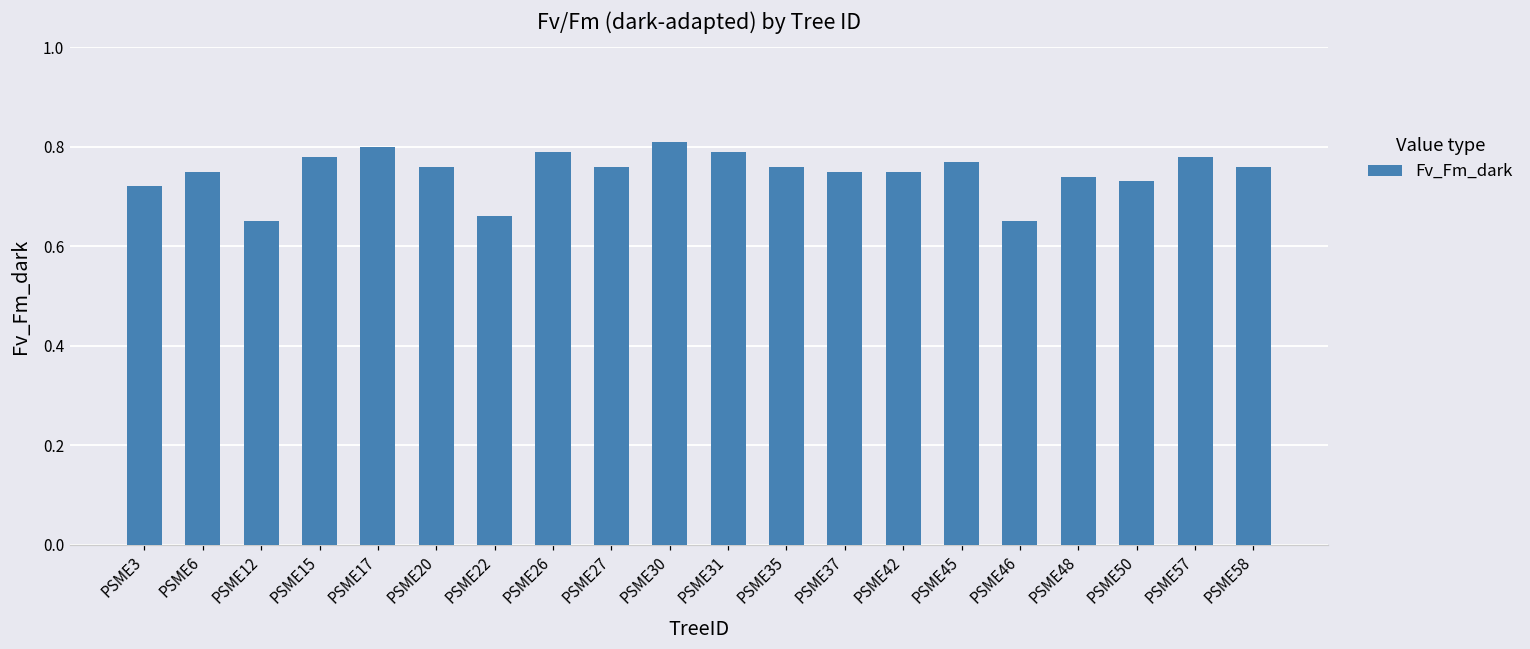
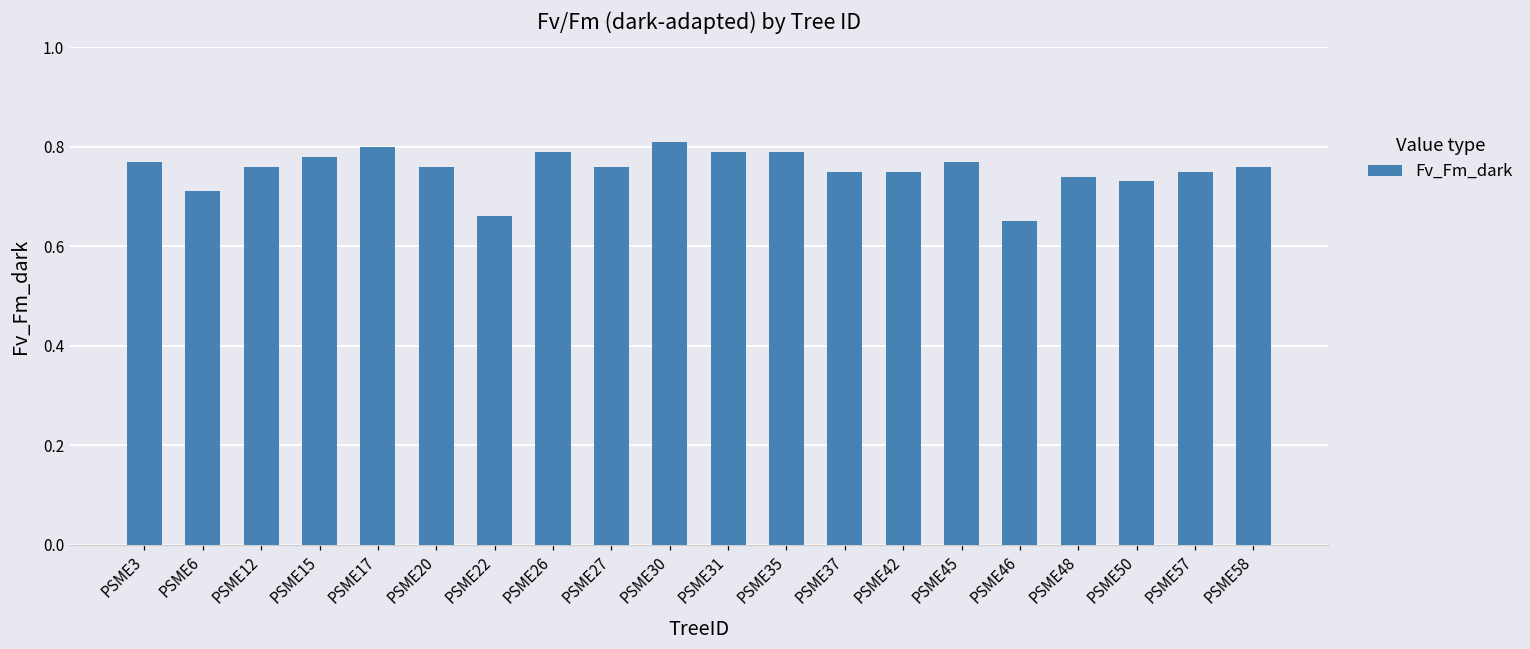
  {
-   "PSME3": 0.72,
-   "PSME6": 0.75,
-   "PSME12": 0.65,
+   "PSME3": 0.77,
+   "PSME6": 0.71,
+   "PSME12": 0.76,
    "PSME15": 0.78,
    "PSME17": 0.80,
    "PSME20": 0.76,
    "PSME22": 0.66,
    "PSME26": 0.79,
    "PSME27": 0.76,
    "PSME30": 0.81,
    "PSME31": 0.79,
-   "PSME35": 0.76,
+   "PSME35": 0.79,
    "PSME37": 0.75,
    "PSME42": 0.75,
    "PSME45": 0.77,
    "PSME46": 0.65,
    "PSME48": 0.74,
    "PSME50": 0.73,
-   "PSME57": 0.78,
+   "PSME57": 0.75,
    "PSME58": 0.76
  }
